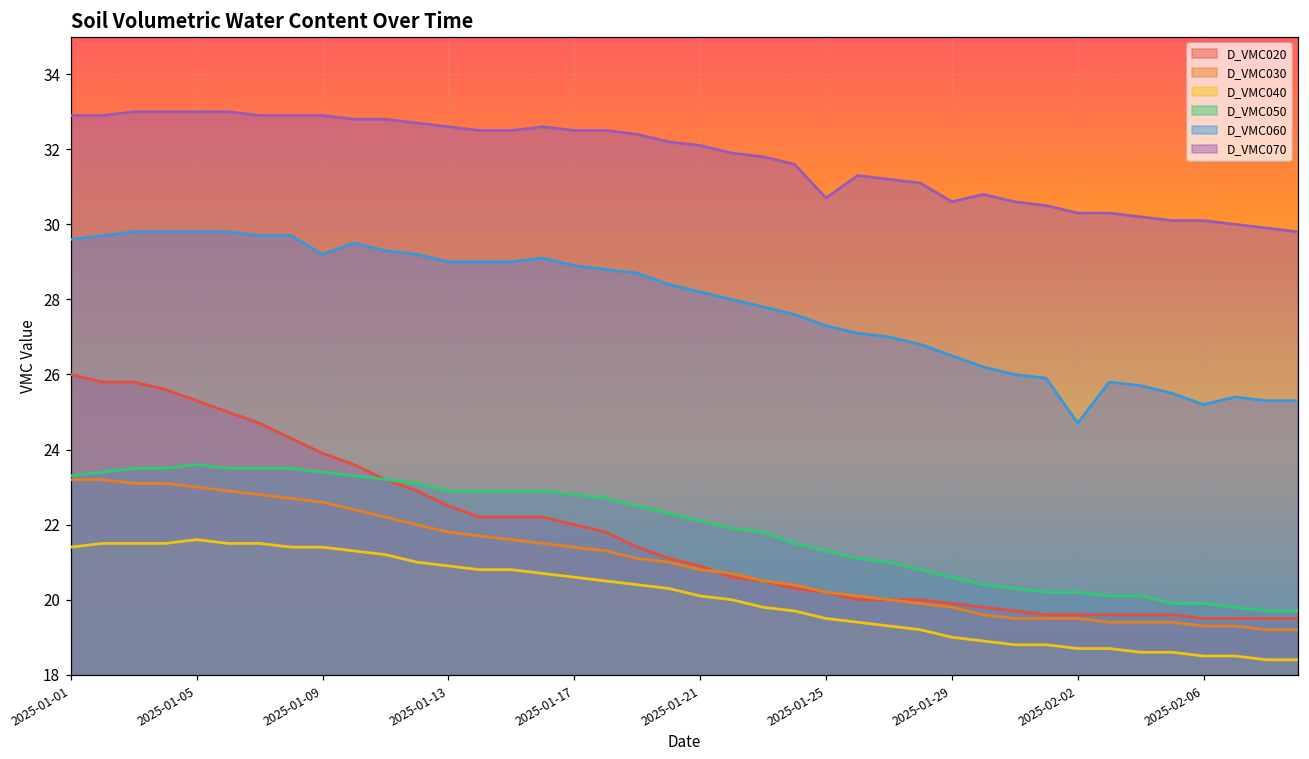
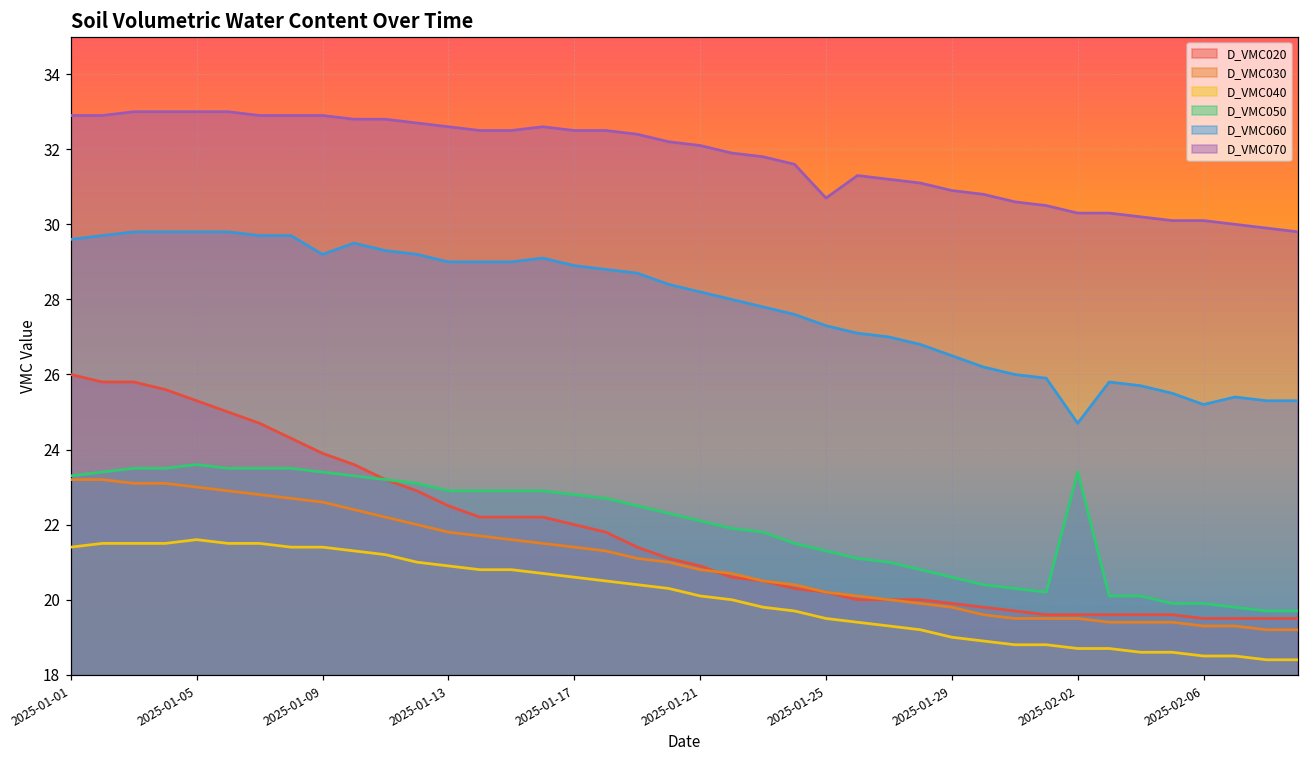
  {
    "D_VMC050": {
      "2025-01-01": 23.3,
      "2025-01-05": 23.6,
      "2025-01-09": 23.4,
      "2025-01-13": 22.9,
      "2025-01-17": 22.8,
      "2025-01-21": 22.1,
      "2025-01-25": 21.3,
      "2025-01-29": 20.6,
-     "2025-02-02": 20.2,
+     "2025-02-02": 23.4,
      "2025-02-06": 19.9
    },
    "D_VMC060": {
      "2025-01-01": 29.6,
      "2025-01-05": 29.8,
      "2025-01-09": 29.2,
      "2025-01-13": 29.0,
      "2025-01-17": 28.9,
      "2025-01-21": 28.2,
      "2025-01-25": 27.3,
      "2025-01-29": 26.5,
      "2025-02-02": 24.7,
      "2025-02-06": 25.2
    },
    "D_VMC070": {
      "2025-01-01": 32.9,
      "2025-01-05": 33.0,
      "2025-01-09": 32.9,
      "2025-01-13": 32.6,
      "2025-01-17": 32.5,
      "2025-01-21": 32.1,
      "2025-01-25": 30.7,
-     "2025-01-29": 30.6,
+     "2025-01-29": 30.9,
      "2025-02-02": 30.3,
      "2025-02-06": 30.1
    }
  }
